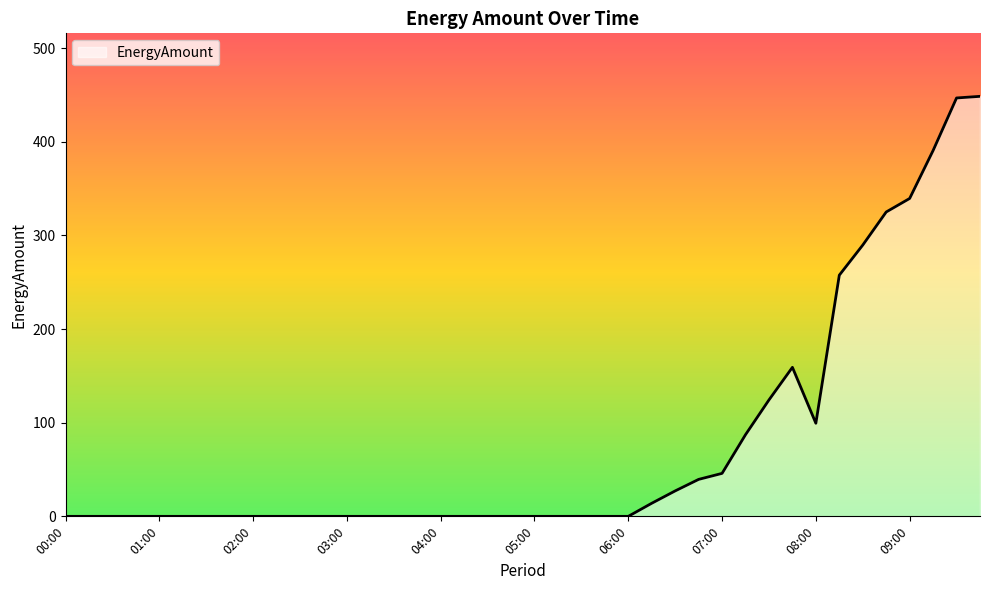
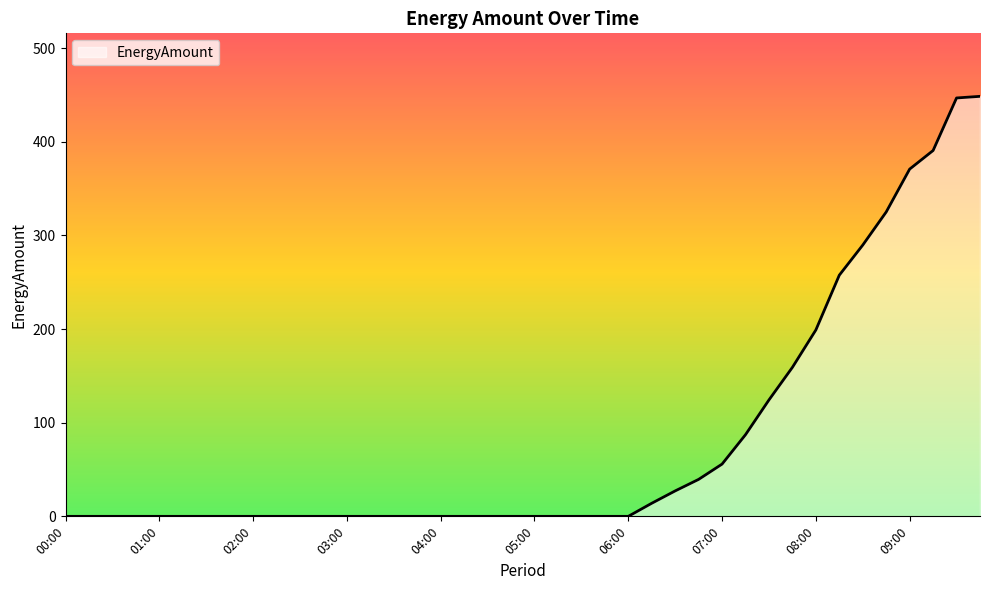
  {
    "00:00": 0,
    "01:00": 0,
    "02:00": 0,
    "03:00": 0,
    "04:00": 0,
    "05:00": 0,
    "06:00": 0,
-   "07:00": 50,
-   "08:00": 100,
-   "09:00": 340
+   "07:00": 60,
+   "08:00": 200,
+   "09:00": 370
  }
